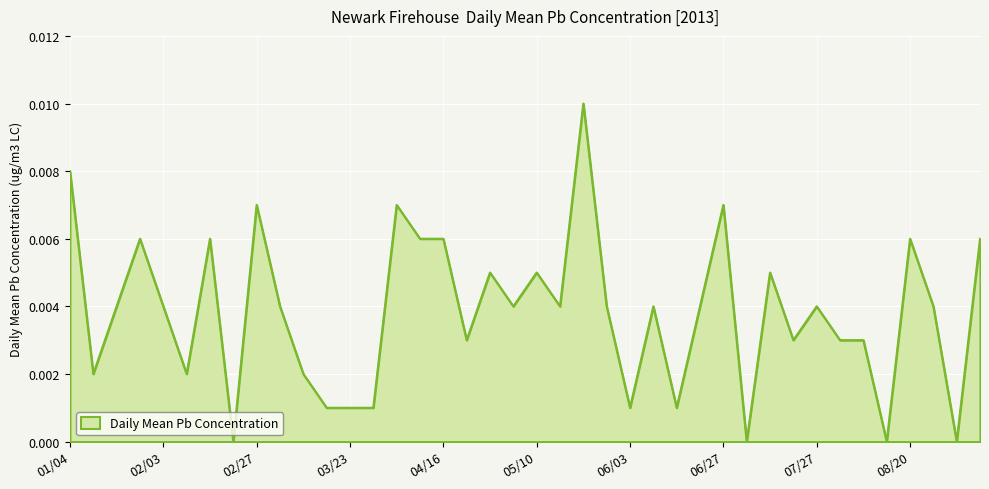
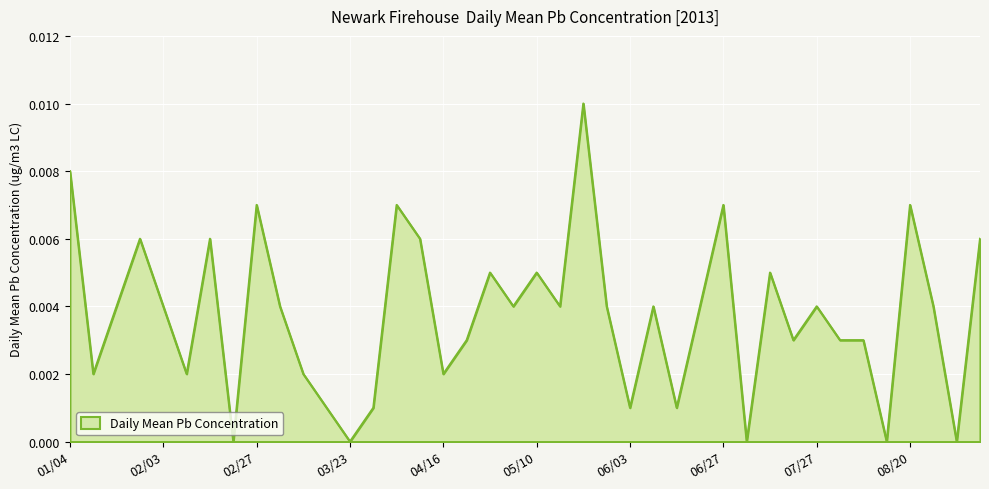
  {
    "01/04": 0.008,
    "02/03": 0.004,
    "02/27": 0.007,
-   "03/23": 0.001,
-   "04/16": 0.006,
+   "03/23": 0.000,
+   "04/16": 0.002,
    "05/10": 0.005,
    "06/03": 0.001,
    "06/27": 0.007,
    "07/27": 0.004,
-   "08/20": 0.006
+   "08/20": 0.007
  }
